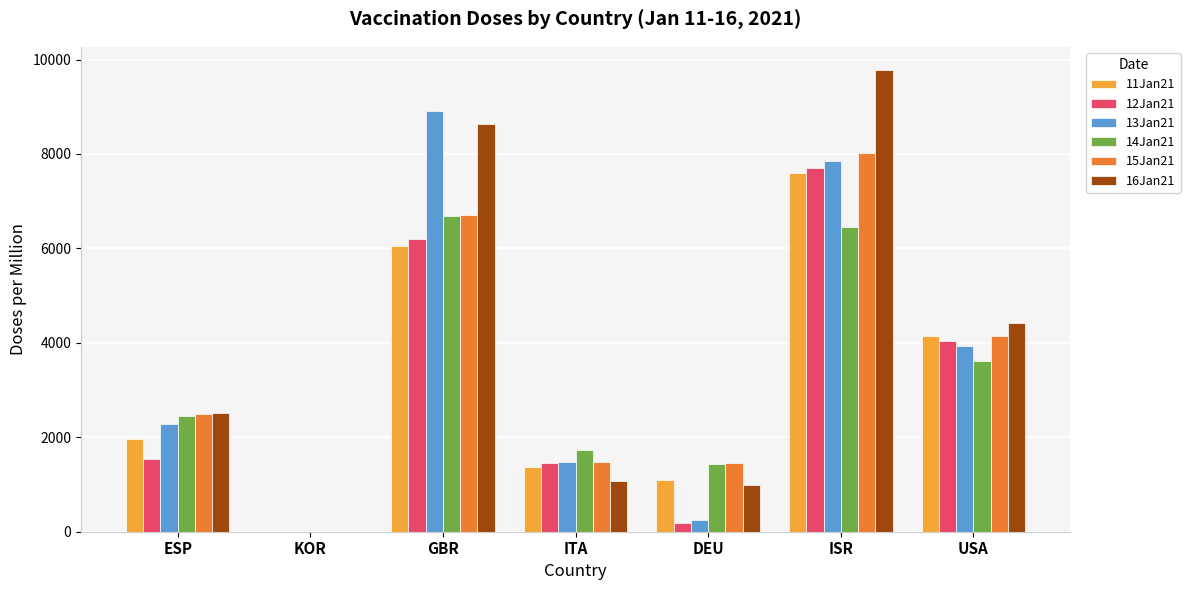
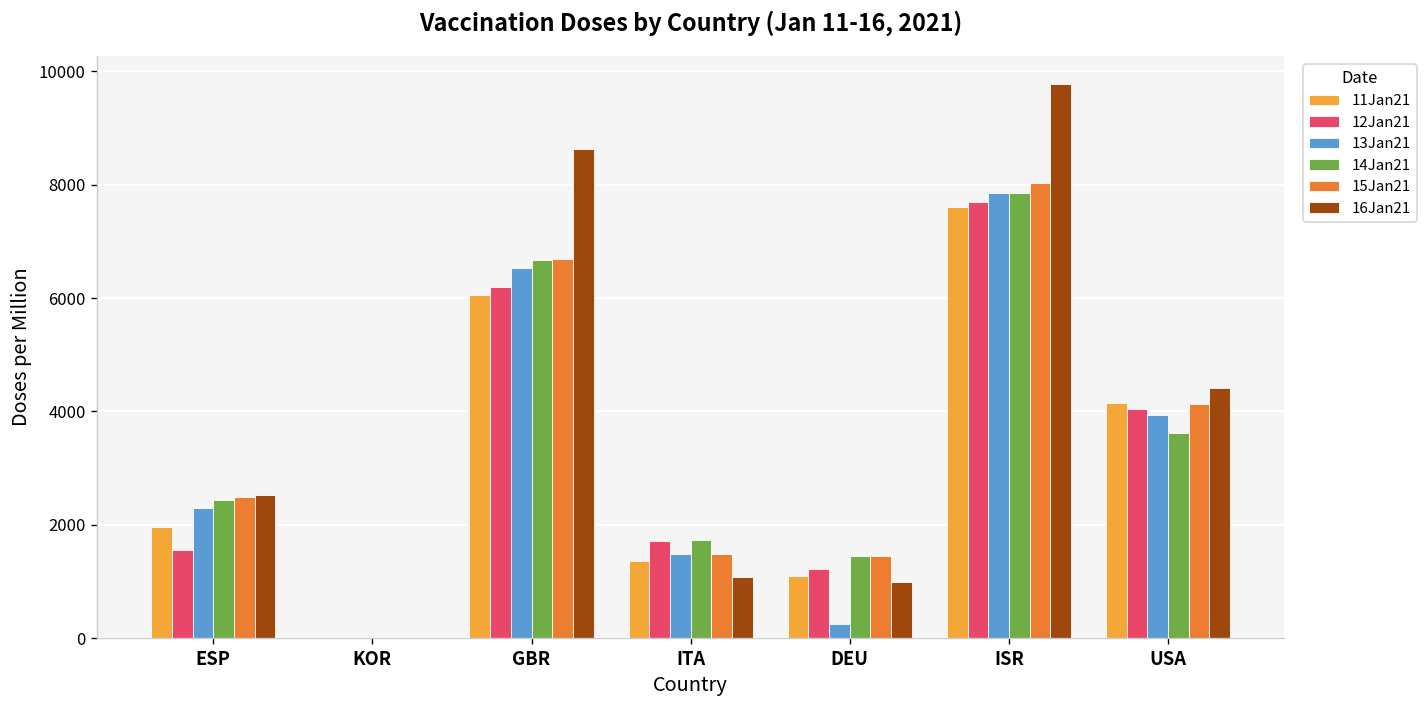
  {
    "12Jan21": {
      "ESP": 1500,
      "KOR": 0,
      "GBR": 6200,
-     "ITA": 1500,
-     "DEU": 200,
+     "ITA": 1700,
+     "DEU": 1200,
      "ISR": 7700,
      "USA": 4000
    },
    "13Jan21": {
      "ESP": 2300,
      "KOR": 0,
-     "GBR": 8900,
+     "GBR": 6500,
      "ITA": 1500,
      "DEU": 300,
      "ISR": 7800,
      "USA": 3900
    },
    "14Jan21": {
      "ESP": 2400,
      "KOR": 0,
      "GBR": 6700,
      "ITA": 1700,
      "DEU": 1400,
-     "ISR": 6400,
+     "ISR": 7800,
      "USA": 3600
    },
    "16Jan21": {
      "ESP": 2500,
      "KOR": 0,
      "GBR": 8600,
      "ITA": 1100,
      "DEU": 1000,
      "ISR": 9800,
      "USA": 4400
    }
  }
